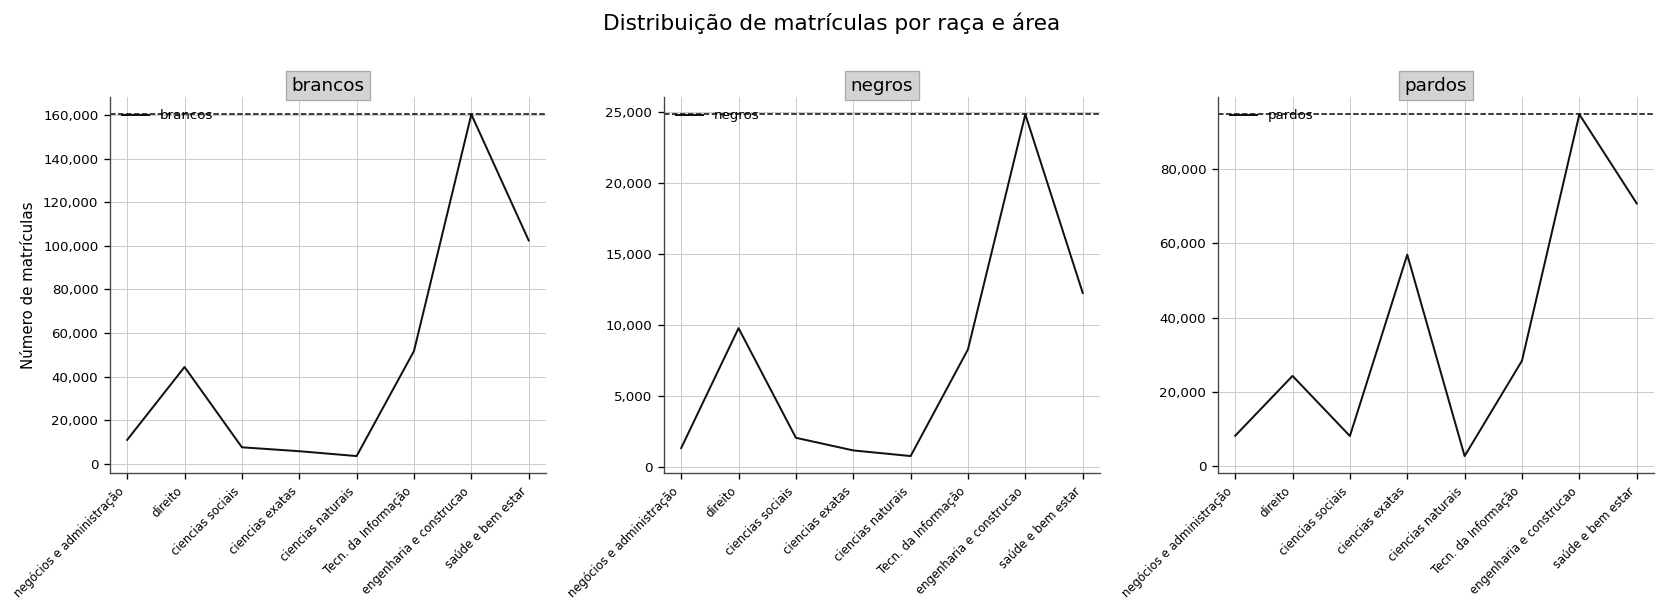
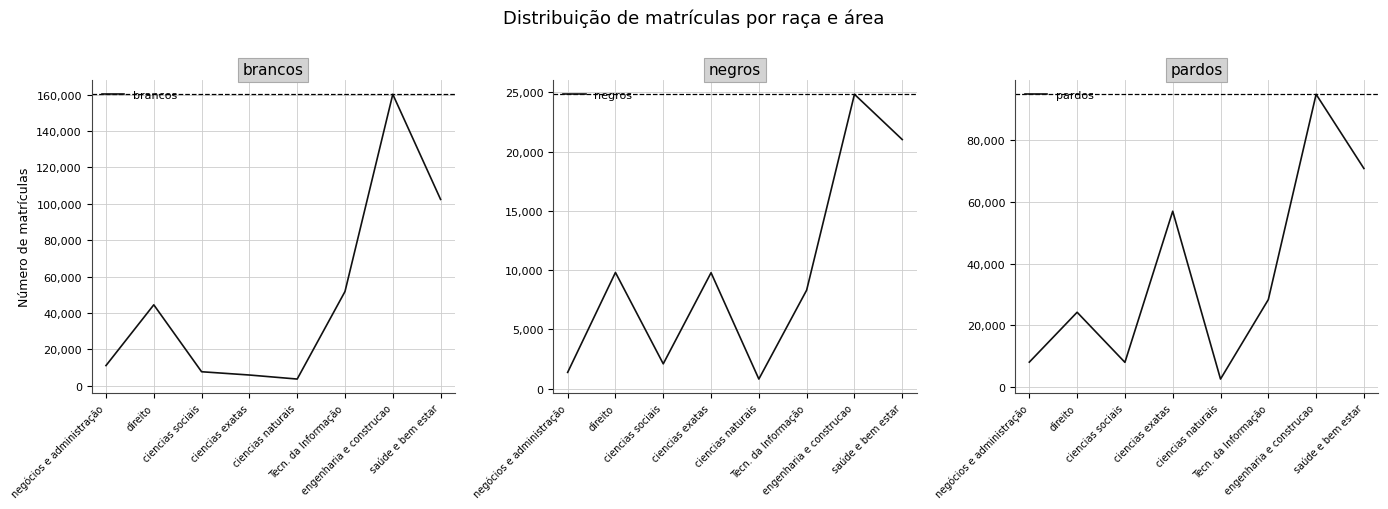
  {
    "brancos": {
      "negócios e administração": "11,000",
      "direito": "44,000",
      "ciencias sociais": "8,000",
      "ciencias exatas": "6,000",
      "ciencias naturais": "4,000",
      "Tecn. da Informação": "52,000",
      "engenharia e construcao": "160,000",
      "saúde e bem estar": "102,000"
    },
    "negros": {
      "negócios e administração": "1,400",
      "direito": "9,800",
      "ciencias sociais": "2,100",
-     "ciencias exatas": "1,200",
+     "ciencias exatas": "9,800",
      "ciencias naturais": "800",
      "Tecn. da Informação": "8,300",
      "engenharia e construcao": "24,800",
-     "saúde e bem estar": "12,300"
+     "saúde e bem estar": "21,000"
    },
    "pardos": {
      "negócios e administração": "8,000",
      "direito": "24,000",
      "ciencias sociais": "8,000",
      "ciencias exatas": "57,000",
      "ciencias naturais": "3,000",
      "Tecn. da Informação": "28,000",
      "engenharia e construcao": "95,000",
      "saúde e bem estar": "71,000"
    }
  }
